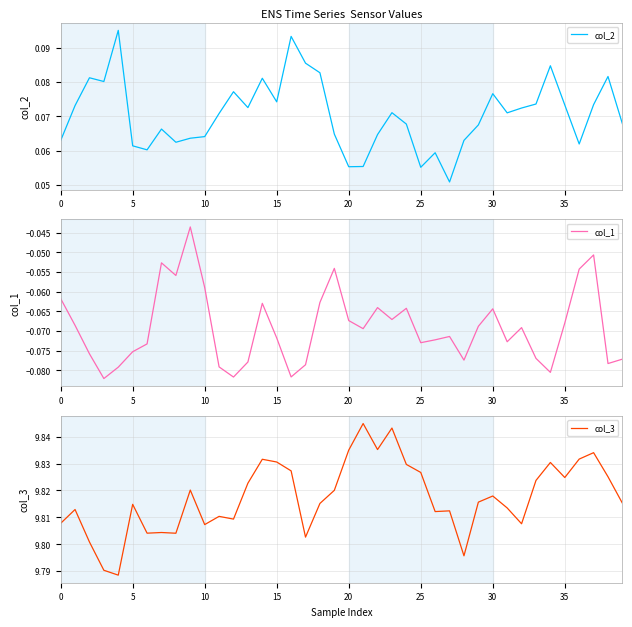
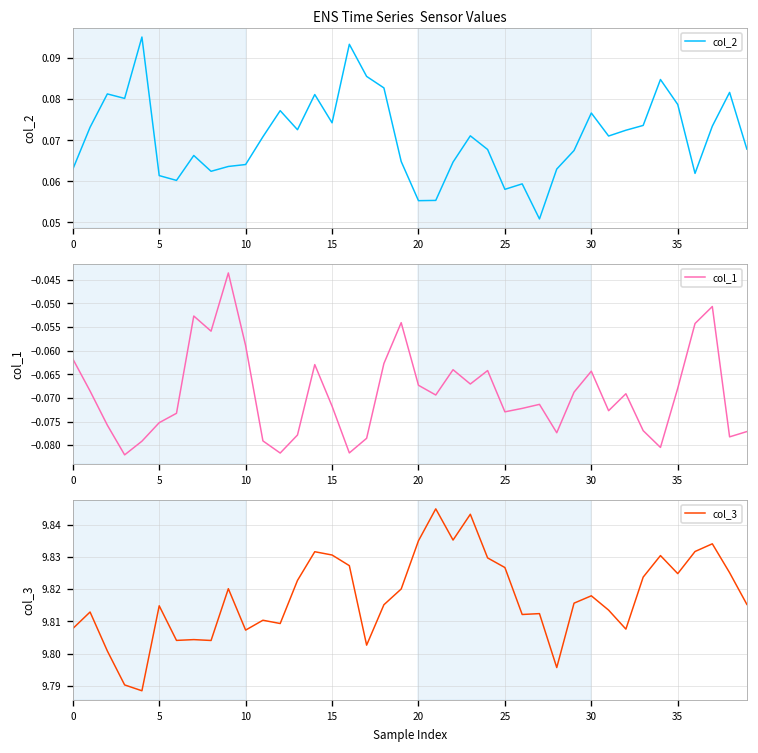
  {
    "ENS Time Series Sensor Values": {
      "0": 0.063,
      "5": 0.061,
      "10": 0.064,
      "15": 0.074,
      "20": 0.055,
-     "25": 0.055,
+     "25": 0.058,
      "30": 0.077,
-     "35": 0.073
+     "35": 0.079
    }
  }
